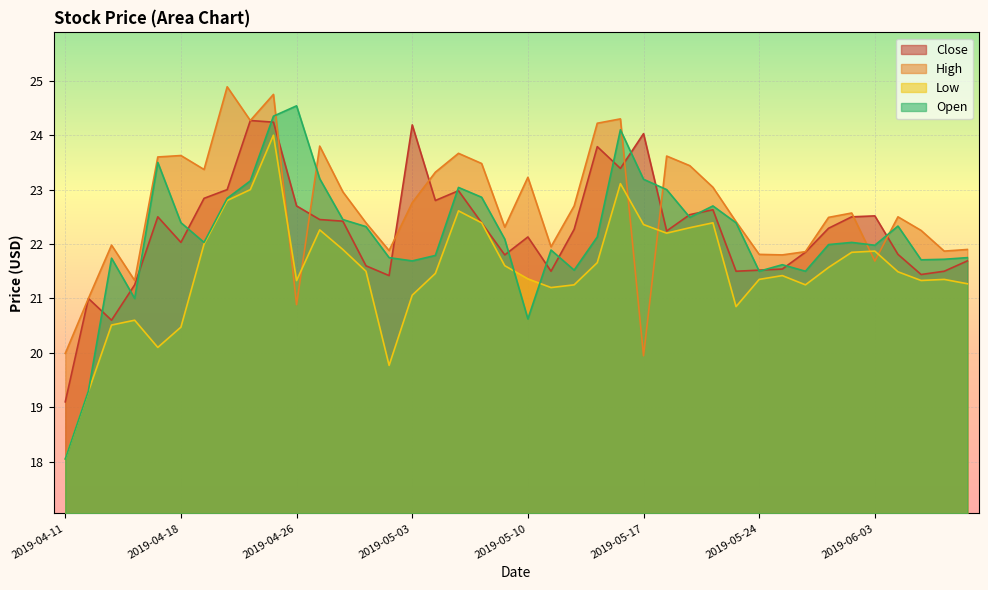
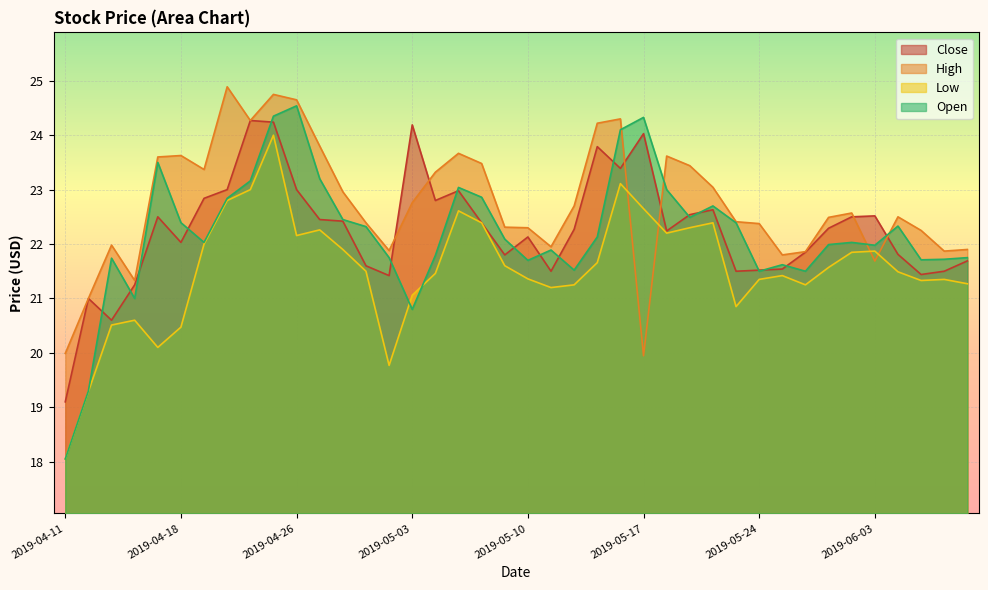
  {
    "Close": {
      "2019-04-11": 19.1,
      "2019-04-18": 22.0,
-     "2019-04-26": 22.7,
+     "2019-04-26": 23.0,
      "2019-05-03": 24.2,
      "2019-05-10": 22.1,
      "2019-05-17": 24.0,
      "2019-06-03": 22.5
    },
    "High": {
      "2019-04-11": 20.0,
      "2019-04-18": 23.6,
-     "2019-04-26": 20.9,
+     "2019-04-26": 24.6,
      "2019-05-03": 22.8,
-     "2019-05-10": 23.2,
+     "2019-05-10": 22.3,
      "2019-05-17": 19.9,
-     "2019-05-24": 21.8,
+     "2019-05-24": 22.4,
      "2019-06-03": 21.7
    },
    "Low": {
      "2019-04-18": 20.5,
-     "2019-04-26": 21.3,
+     "2019-04-26": 22.2,
      "2019-05-03": 21.1,
      "2019-05-10": 21.4,
-     "2019-05-17": 22.4,
+     "2019-05-17": 22.6,
      "2019-05-24": 21.4,
      "2019-06-03": 21.9
    },
    "Open": {
      "2019-04-18": 22.4,
      "2019-04-26": 24.5,
-     "2019-05-03": 21.7,
-     "2019-05-10": 20.6,
-     "2019-05-17": 23.2,
+     "2019-05-03": 20.8,
+     "2019-05-10": 21.7,
+     "2019-05-17": 24.3,
      "2019-06-03": 22.0
    }
  }
